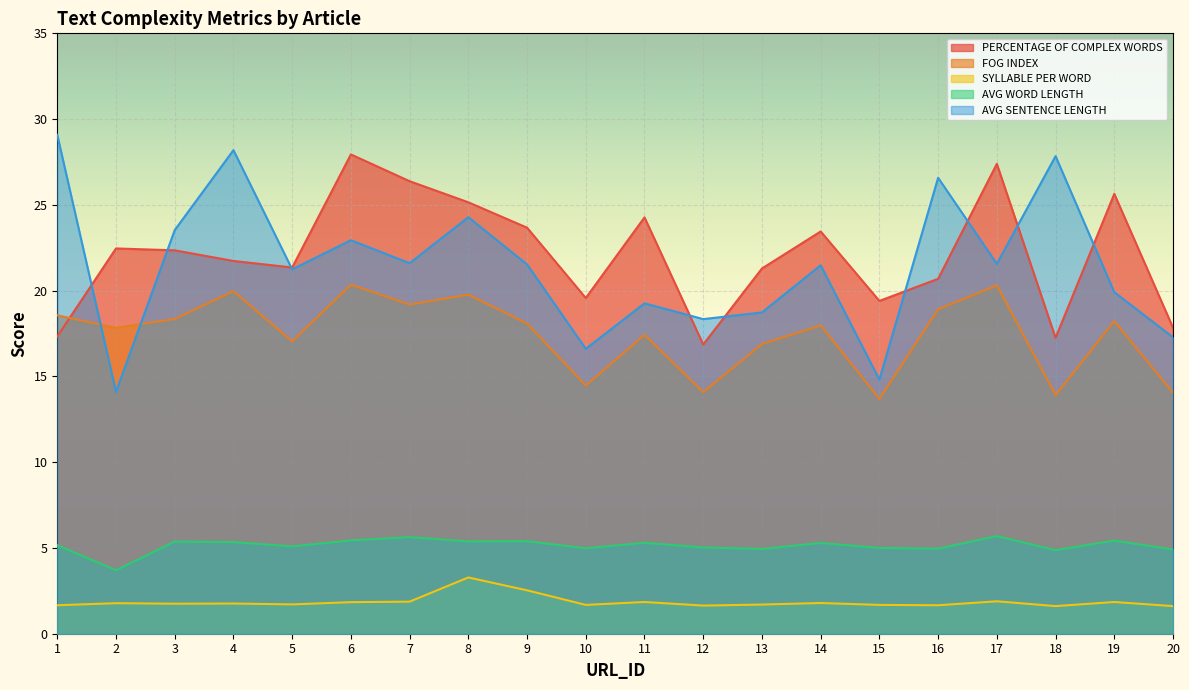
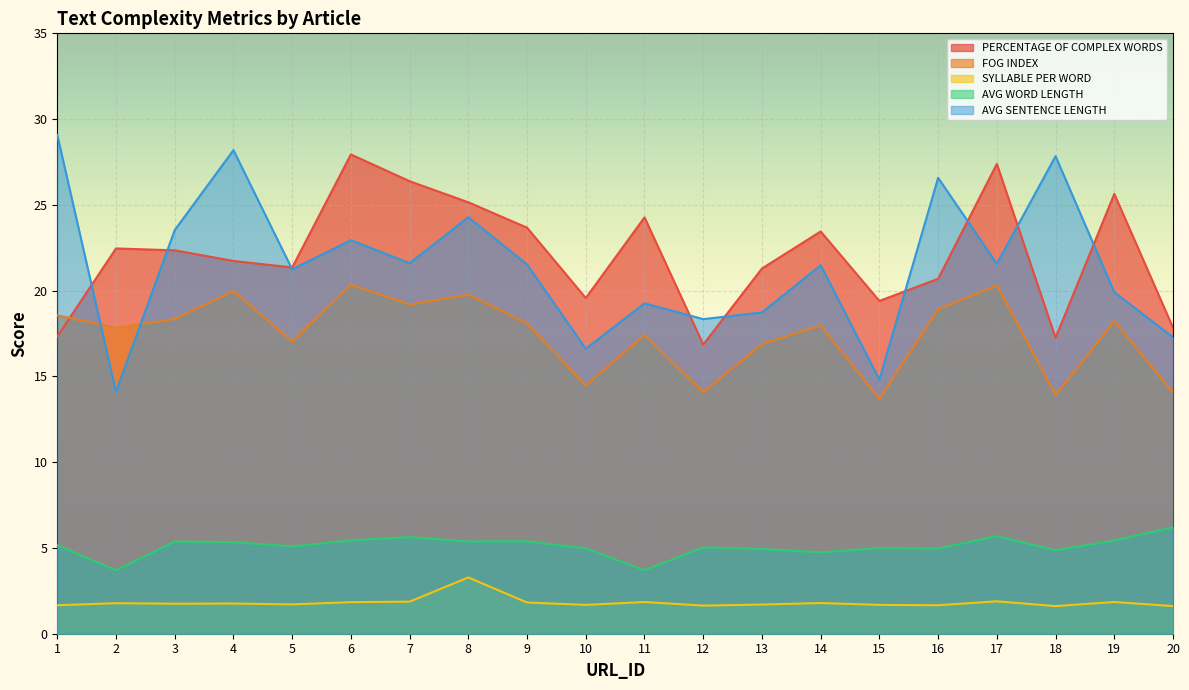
  {
    "SYLLABLE PER WORD": {
      "1": 1.7,
      "2": 1.8,
      "3": 1.8,
      "4": 1.8,
      "5": 1.7,
      "6": 1.8,
      "7": 1.9,
      "8": 3.3,
-     "9": 2.5,
+     "9": 1.8,
      "10": 1.7,
      "11": 1.9,
      "12": 1.6,
      "13": 1.7,
      "14": 1.8,
      "15": 1.7,
      "16": 1.7,
      "17": 1.9,
      "18": 1.6,
      "19": 1.9,
      "20": 1.6
    },
    "AVG WORD LENGTH": {
      "1": 5.2,
      "2": 3.7,
      "3": 5.4,
      "4": 5.3,
      "5": 5.1,
      "6": 5.4,
      "7": 5.6,
      "8": 5.4,
      "9": 5.4,
      "10": 5.0,
-     "11": 5.3,
+     "11": 3.7,
      "12": 5.0,
      "13": 4.9,
-     "14": 5.3,
+     "14": 4.7,
      "15": 5.0,
      "16": 5.0,
      "17": 5.7,
      "18": 4.9,
      "19": 5.4,
-     "20": 4.9
+     "20": 6.2
    },
    "AVG SENTENCE LENGTH": {
      "1": 29.1,
      "2": 14.1,
      "3": 23.5,
      "4": 28.2,
      "6": 22.9,
      "7": 21.6,
      "8": 24.3,
      "9": 21.5,
      "10": 16.6,
      "11": 19.3,
      "12": 18.3,
      "13": 18.7,
      "14": 21.5,
      "15": 14.8,
      "16": 26.6,
      "17": 21.6,
      "18": 27.8,
      "19": 19.9,
      "20": 17.3
    }
  }
